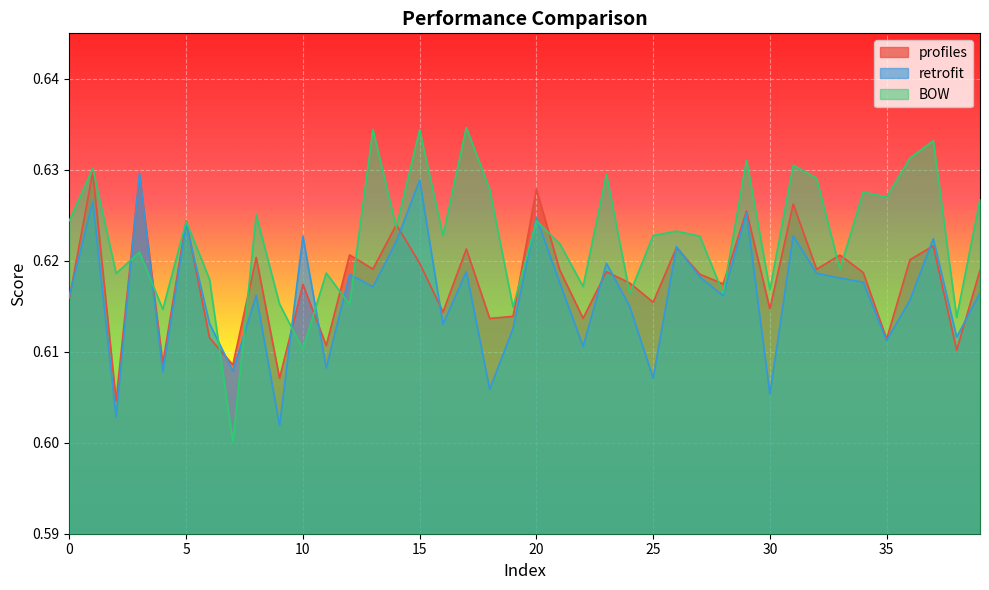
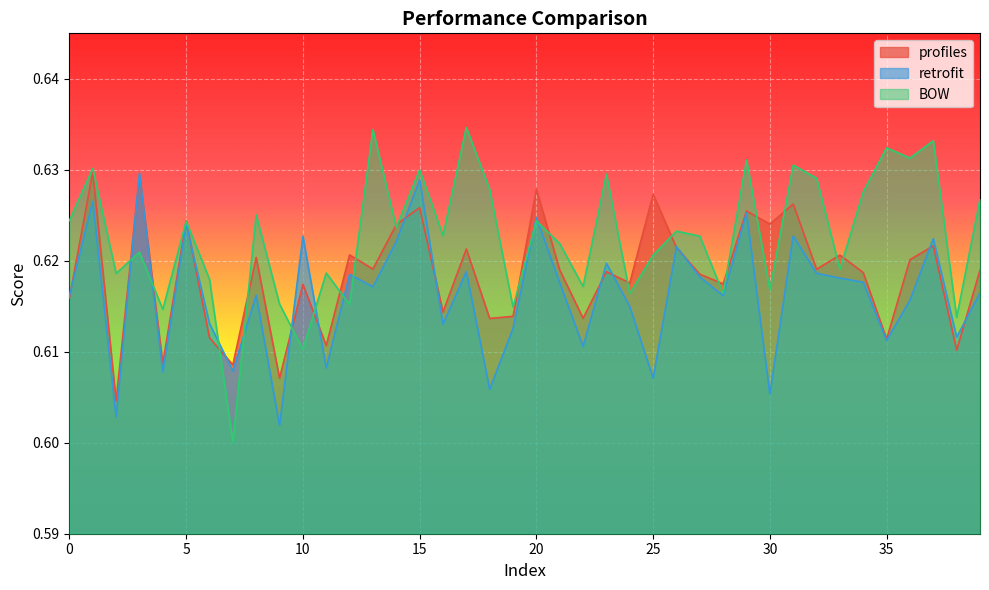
  {
    "profiles": {
      "10": 0.617,
-     "15": 0.620,
+     "15": 0.626,
      "20": 0.628,
-     "25": 0.615,
-     "30": 0.615
+     "25": 0.627,
+     "30": 0.624
    },
    "retrofit": {
      "5": 0.624,
      "10": 0.623,
      "15": 0.629,
      "20": 0.625,
      "25": 0.607,
      "30": 0.605
    },
    "BOW": {
      "0": 0.624,
      "10": 0.610,
-     "15": 0.634,
+     "15": 0.630,
      "20": 0.624,
-     "25": 0.623,
+     "25": 0.621,
      "30": 0.617,
-     "35": 0.627
+     "35": 0.632
    }
  }
